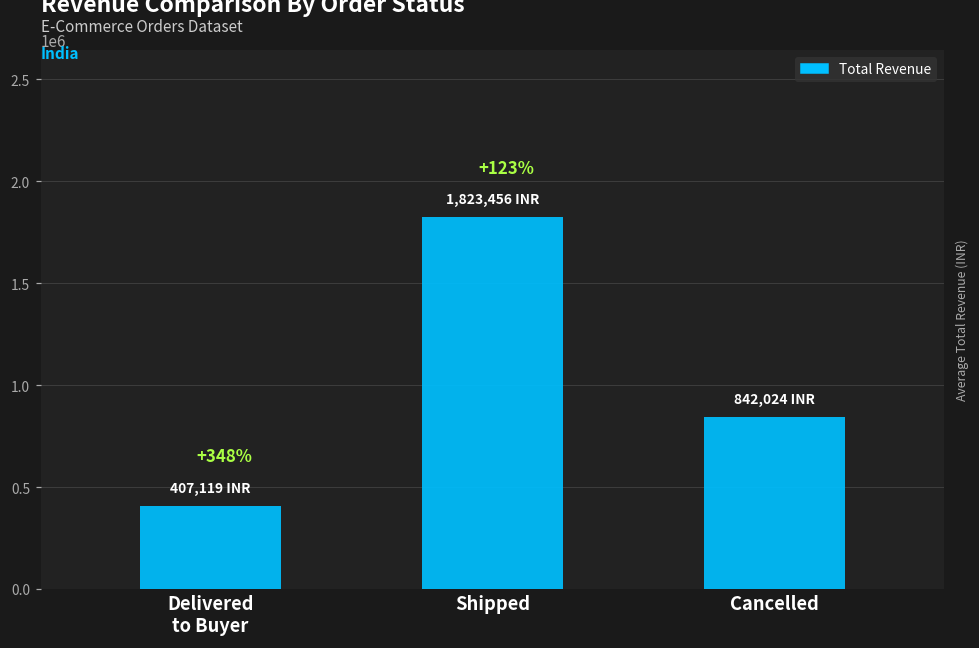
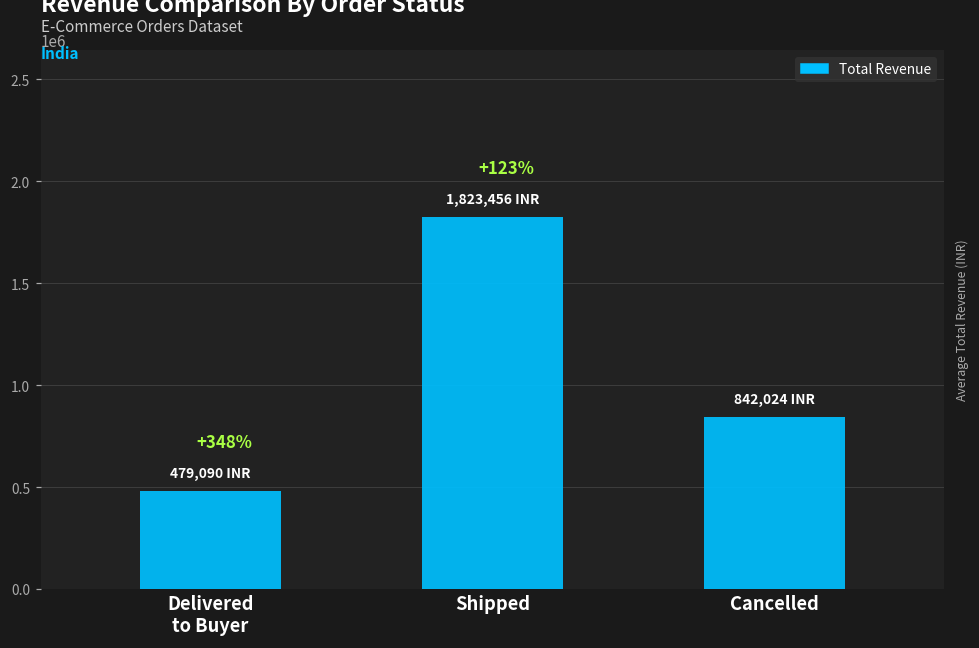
  {
-   "Delivered to Buyer": "407,119",
+   "Delivered to Buyer": "479,090",
    "Shipped": "1,823,456",
    "Cancelled": "842,024"
  }
